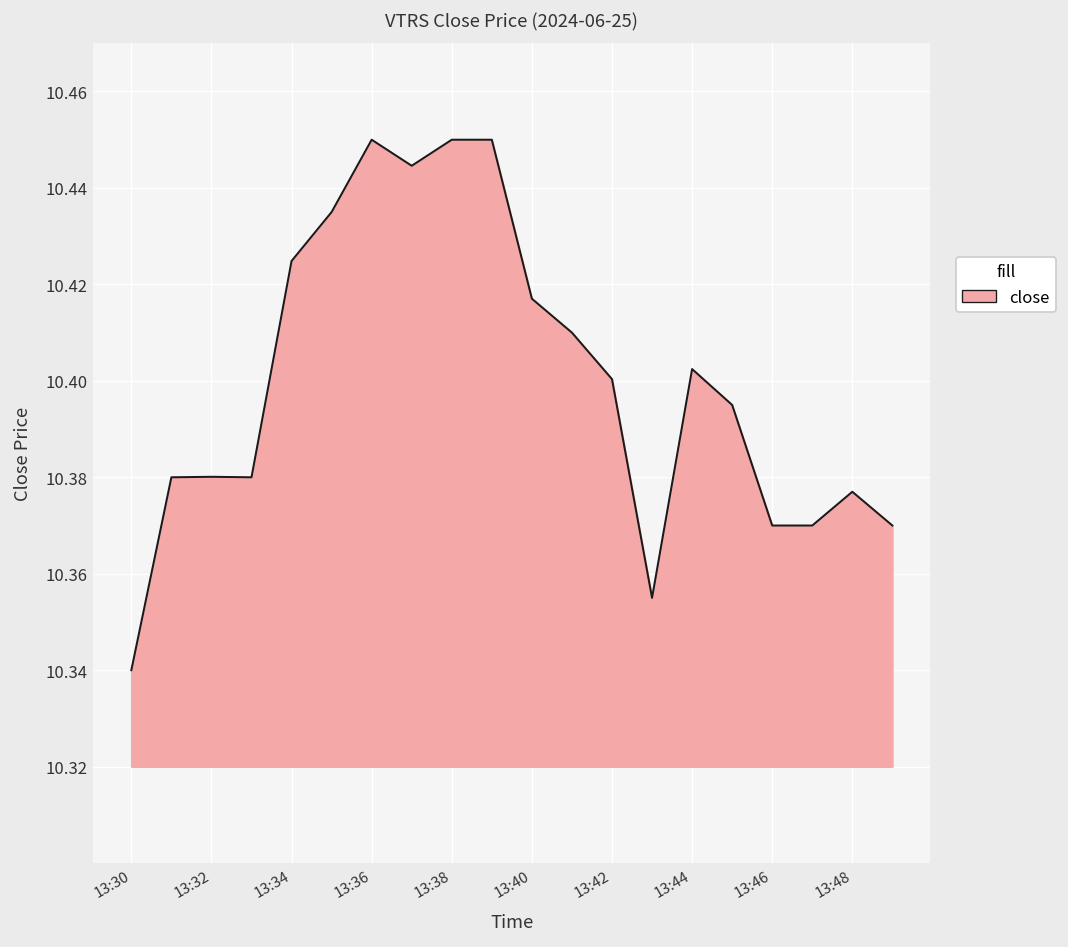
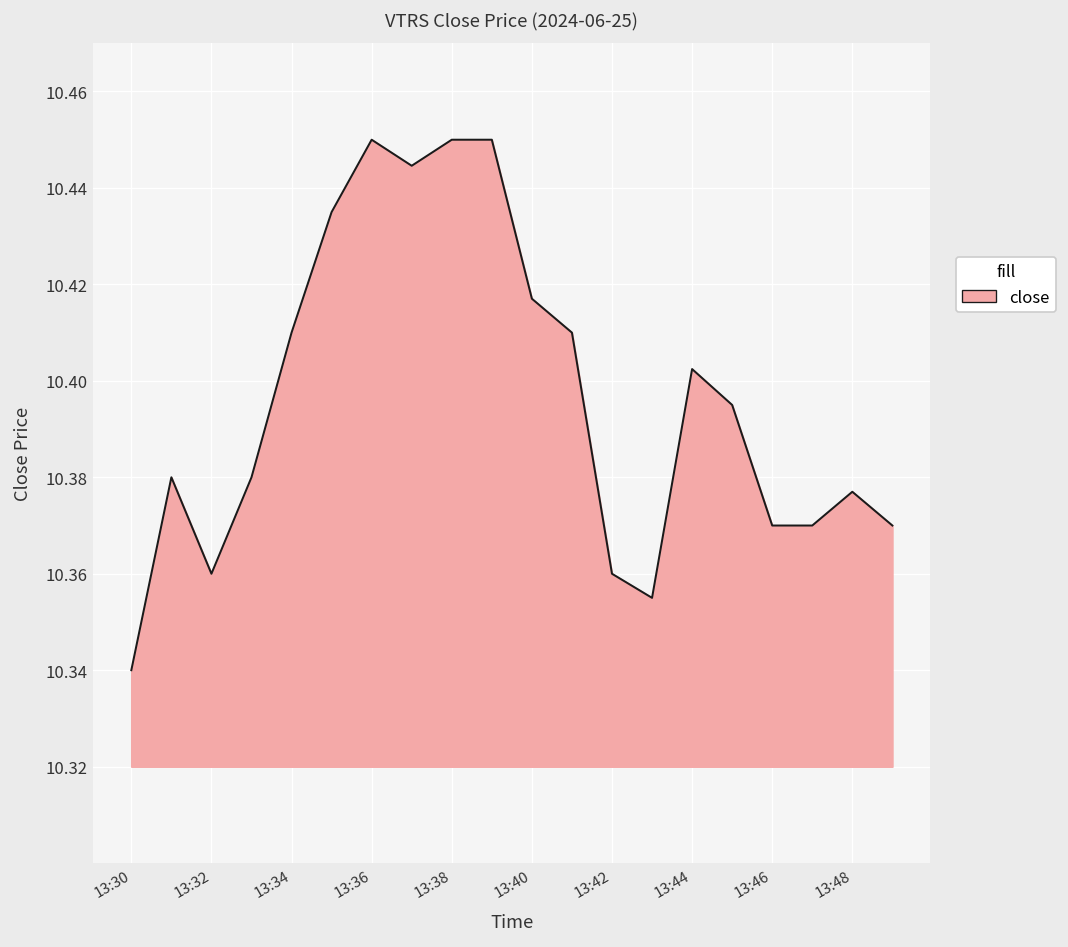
  {
    "13:30": 10.340,
-   "13:32": 10.380,
-   "13:34": 10.425,
+   "13:32": 10.360,
+   "13:34": 10.410,
    "13:36": 10.450,
    "13:38": 10.450,
    "13:40": 10.417,
-   "13:42": 10.400,
+   "13:42": 10.360,
    "13:44": 10.402,
    "13:46": 10.370,
    "13:48": 10.377
  }
